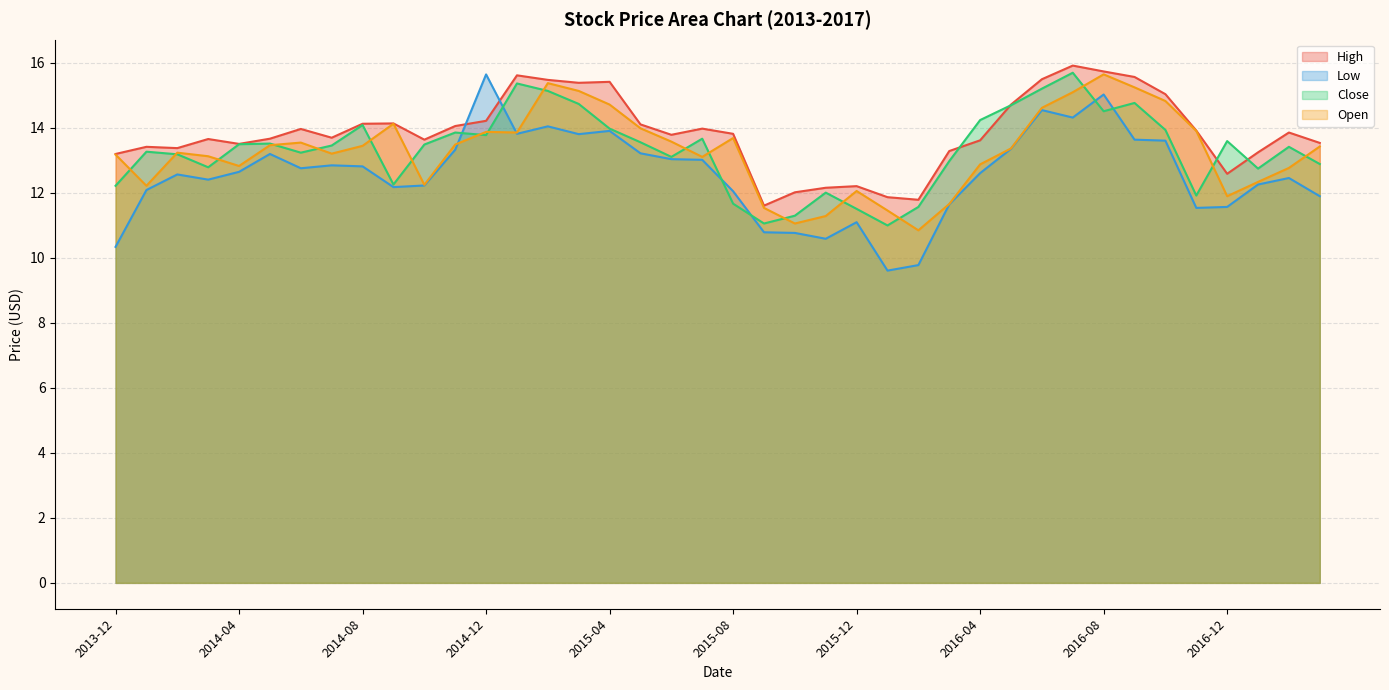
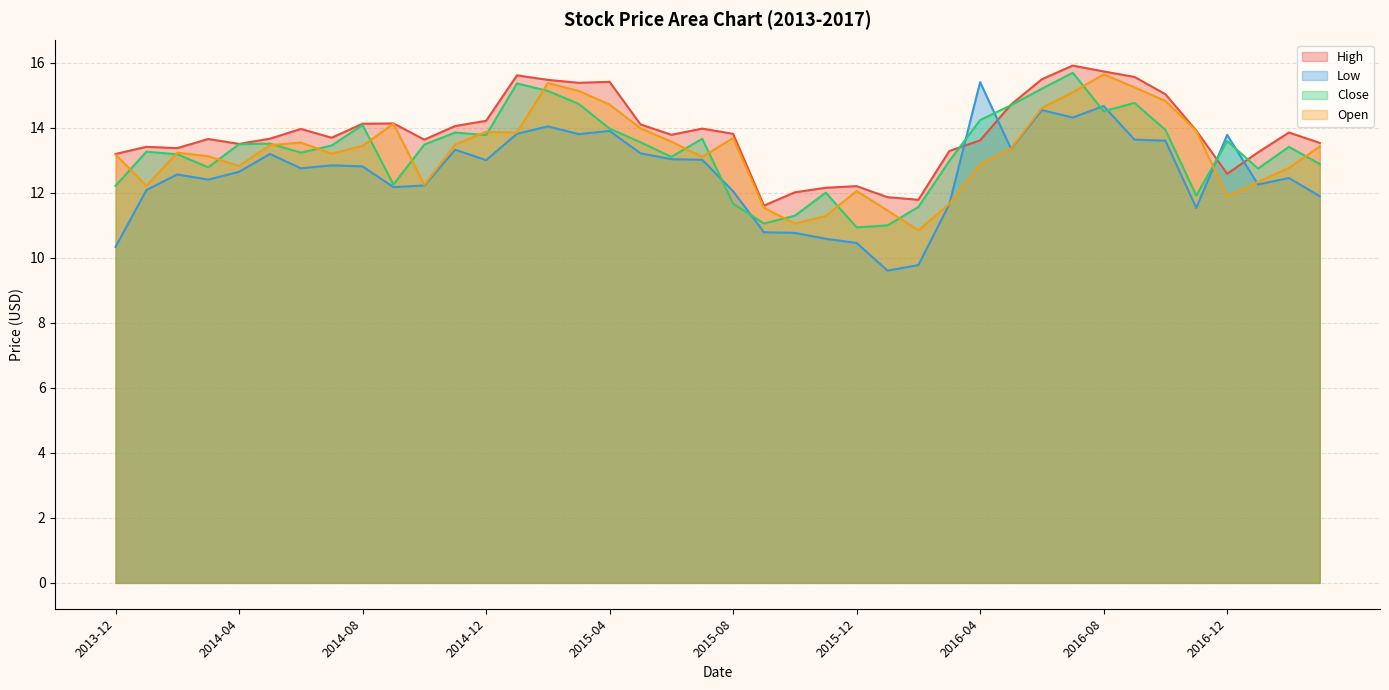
  {
    "Low": {
      "2013-12": 10.3,
      "2014-04": 12.6,
      "2014-08": 12.8,
-     "2014-12": 15.6,
+     "2014-12": 13.0,
      "2015-08": 12.1,
-     "2015-12": 11.1,
-     "2016-04": 12.6,
-     "2016-08": 15.0,
-     "2016-12": 11.6
+     "2015-12": 10.5,
+     "2016-04": 15.4,
+     "2016-08": 14.7,
+     "2016-12": 13.8
    },
    "Close": {
      "2013-12": 12.2,
      "2014-12": 13.8,
      "2015-08": 11.7,
-     "2015-12": 11.5,
+     "2015-12": 10.9,
      "2016-04": 14.2,
      "2016-08": 14.5,
      "2016-12": 13.6
    }
  }
